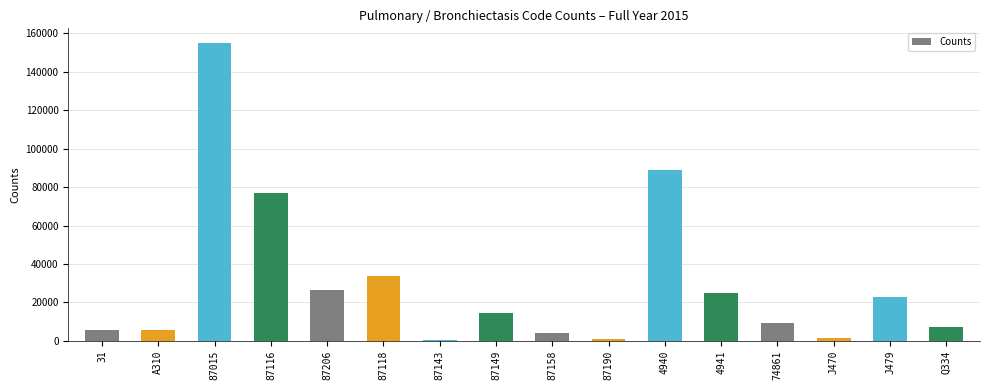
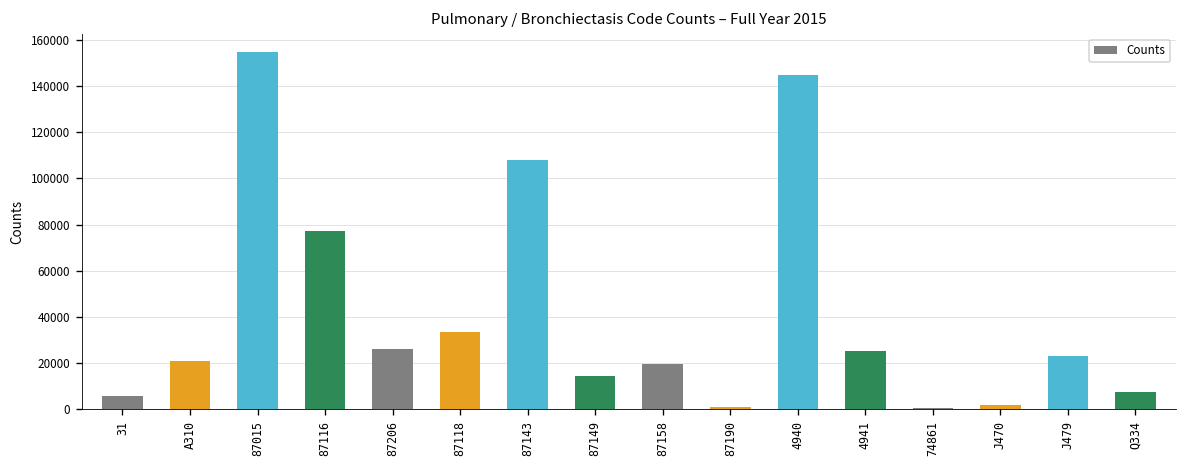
  {
    "31": 6000,
-   "A310": 6000,
+   "A310": 21000,
    "87015": 155000,
    "87116": 77000,
    "87206": 26000,
    "87118": 34000,
-   "87143": 0,
+   "87143": 108000,
    "87149": 14000,
-   "87158": 4000,
-   "4940": 89000,
+   "87158": 20000,
+   "4940": 145000,
    "4941": 25000,
-   "74861": 9000,
+   "74861": 0,
    "J470": 2000,
    "J479": 23000,
    "Q334": 7000
  }
